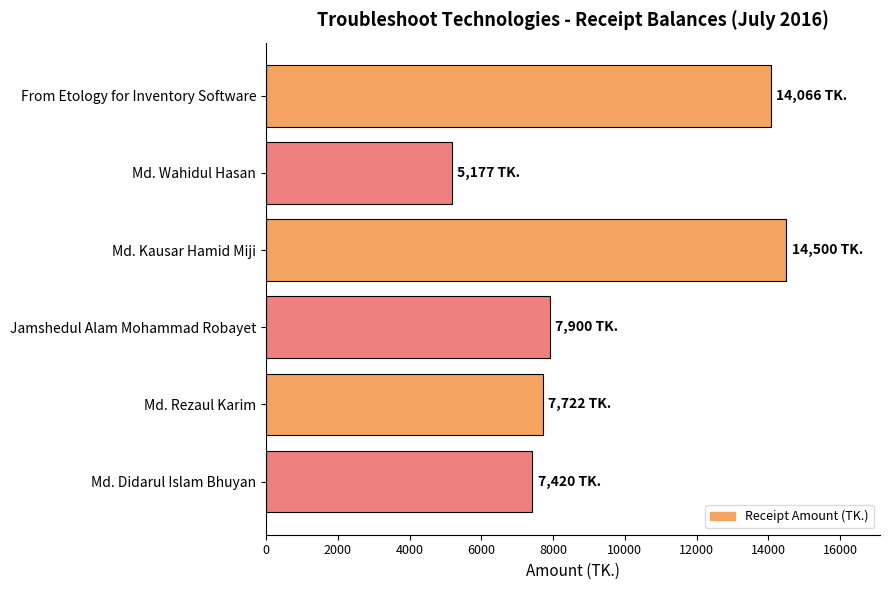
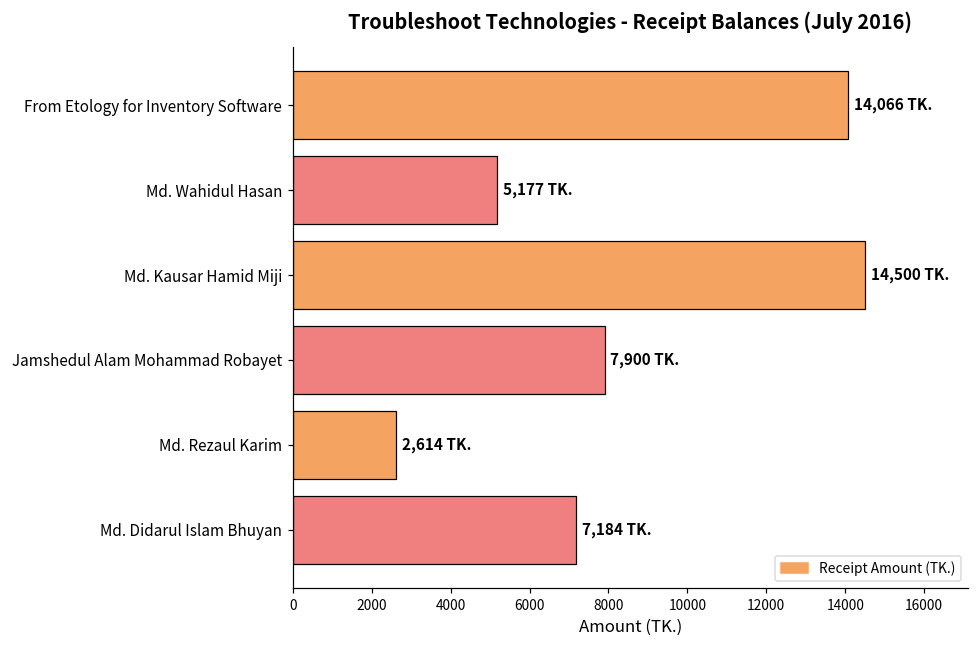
  {
    "From Etology for Inventory Software": "14,066",
    "Md. Wahidul Hasan": "5,177",
    "Md. Kausar Hamid Miji": "14,500",
    "Jamshedul Alam Mohammad Robayet": "7,900",
-   "Md. Rezaul Karim": "7,722",
-   "Md. Didarul Islam Bhuyan": "7,420"
+   "Md. Rezaul Karim": "2,614",
+   "Md. Didarul Islam Bhuyan": "7,184"
  }
